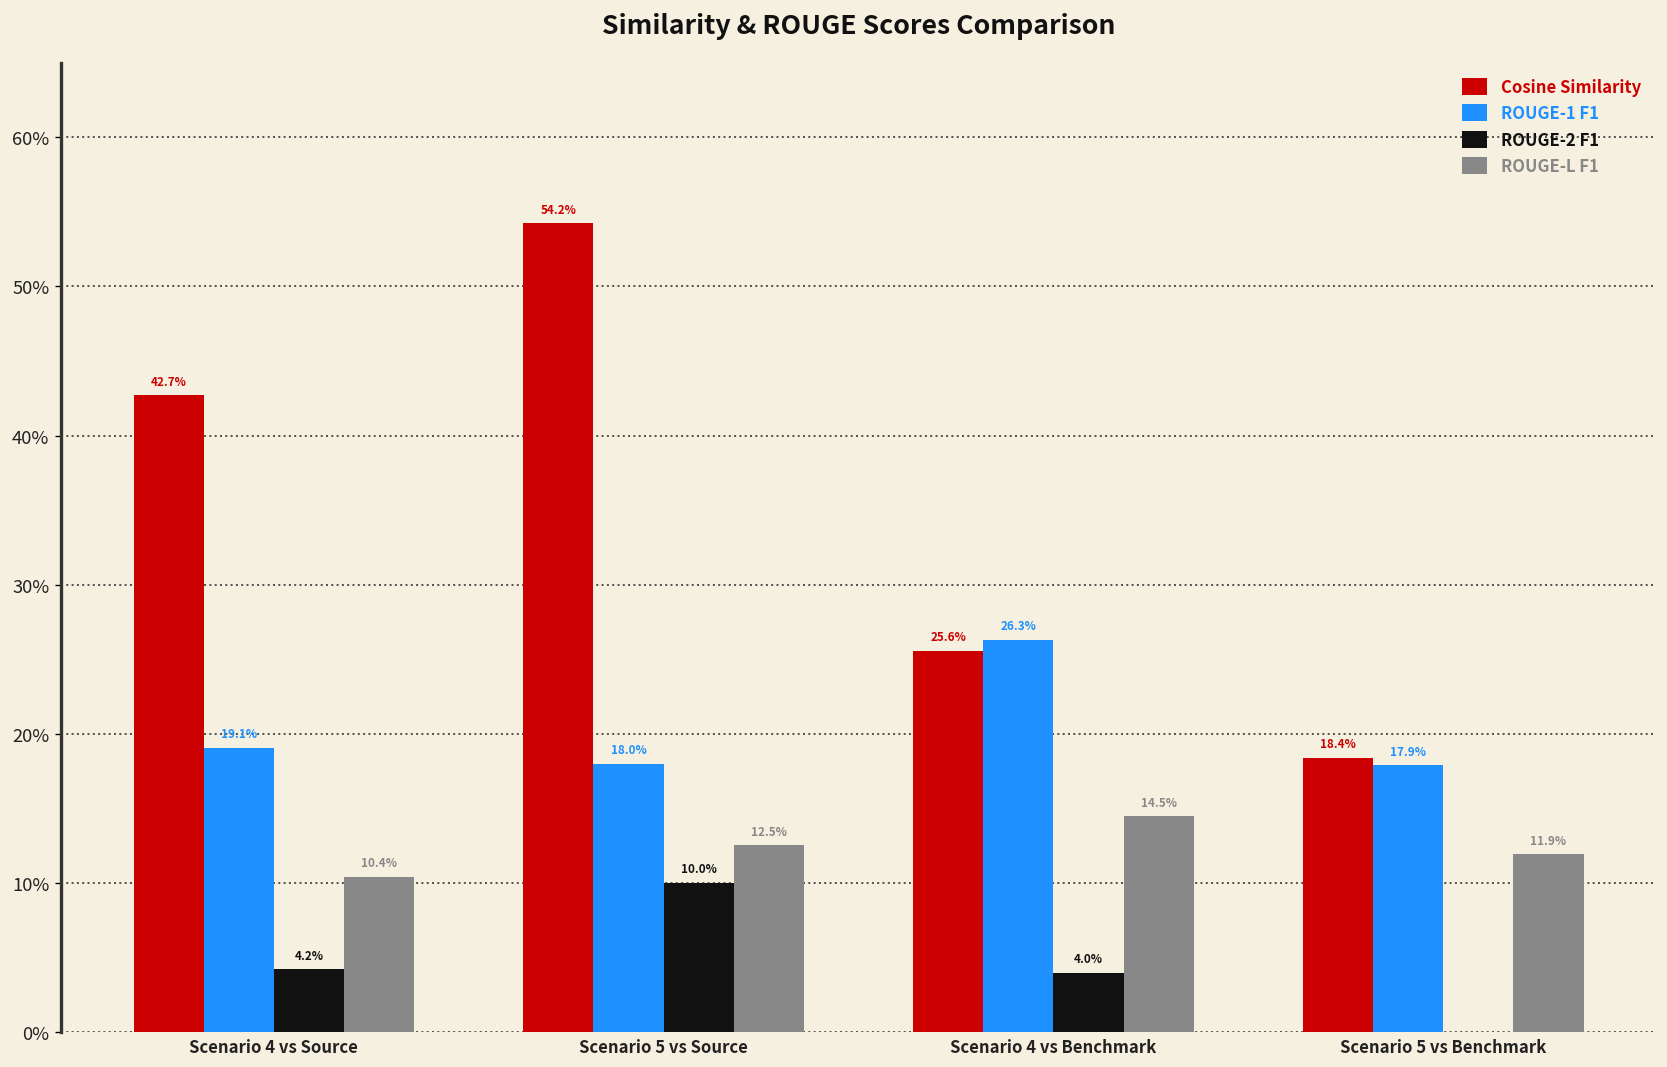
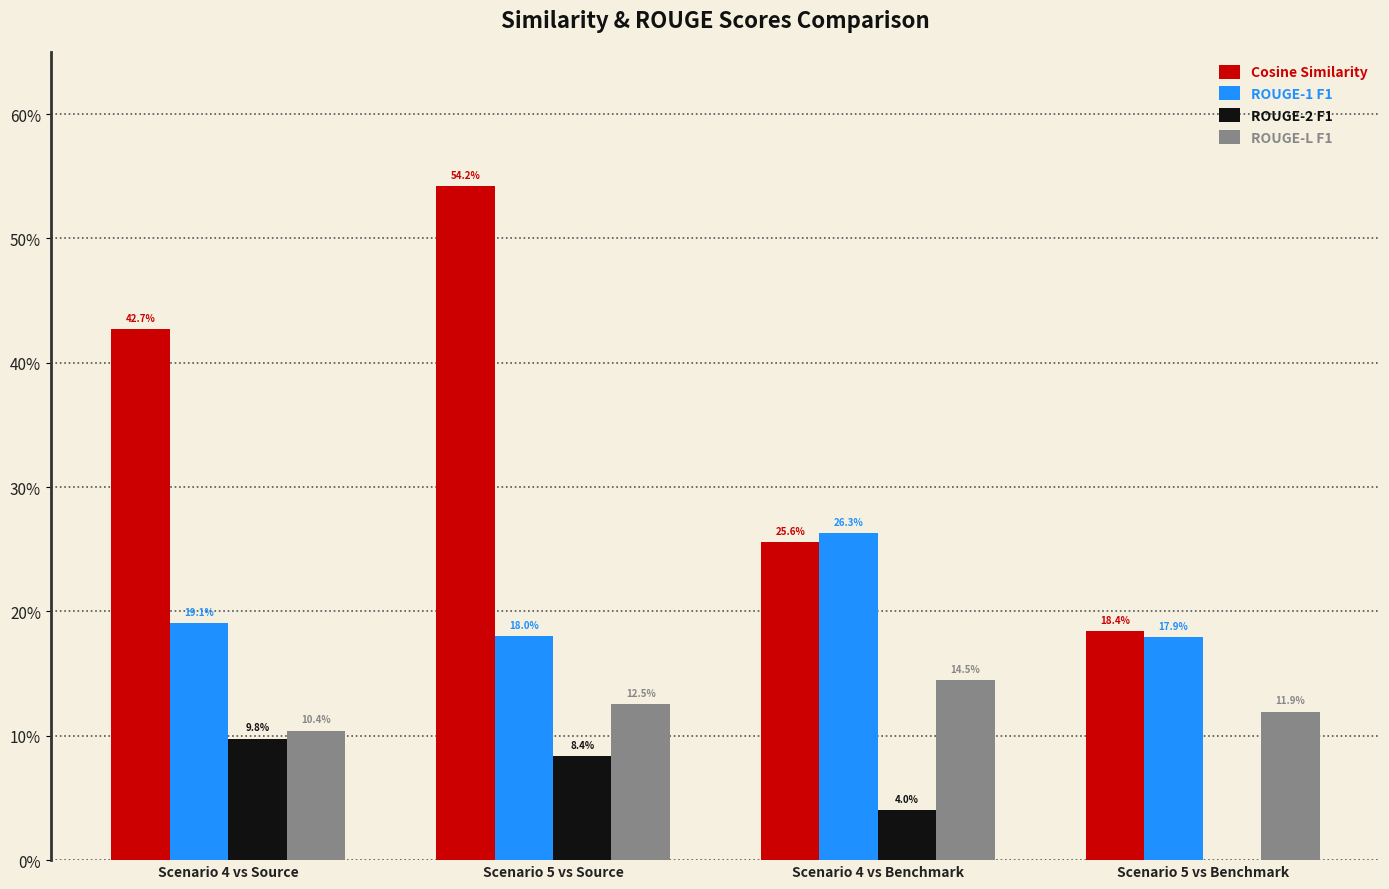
  {
    "Cosine Similarity": {
      "Scenario 4 vs Source": "42.7%",
      "Scenario 5 vs Source": "54.2%",
      "Scenario 4 vs Benchmark": "25.6%",
      "Scenario 5 vs Benchmark": "18.4%"
    },
    "ROUGE-1 F1": {
      "Scenario 4 vs Source": "19.1%",
      "Scenario 5 vs Source": "18.0%",
      "Scenario 4 vs Benchmark": "26.3%",
      "Scenario 5 vs Benchmark": "17.9%"
    },
    "ROUGE-2 F1": {
-     "Scenario 4 vs Source": "4.2%",
-     "Scenario 5 vs Source": "10.0%",
+     "Scenario 4 vs Source": "9.8%",
+     "Scenario 5 vs Source": "8.4%",
      "Scenario 4 vs Benchmark": "4.0%"
    },
    "ROUGE-L F1": {
      "Scenario 4 vs Source": "10.4%",
      "Scenario 5 vs Source": "12.5%",
      "Scenario 4 vs Benchmark": "14.5%",
      "Scenario 5 vs Benchmark": "11.9%"
    }
  }
